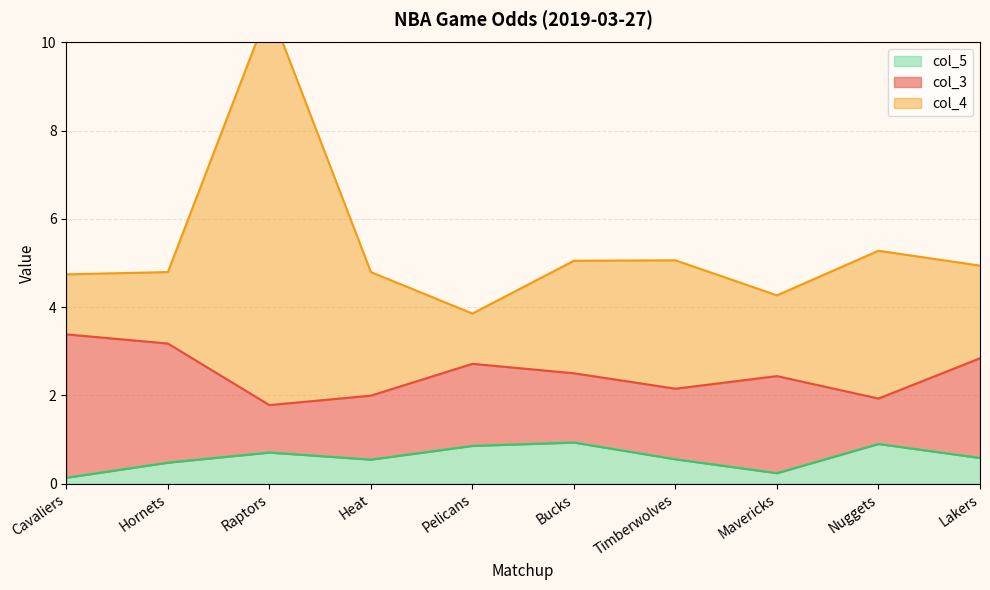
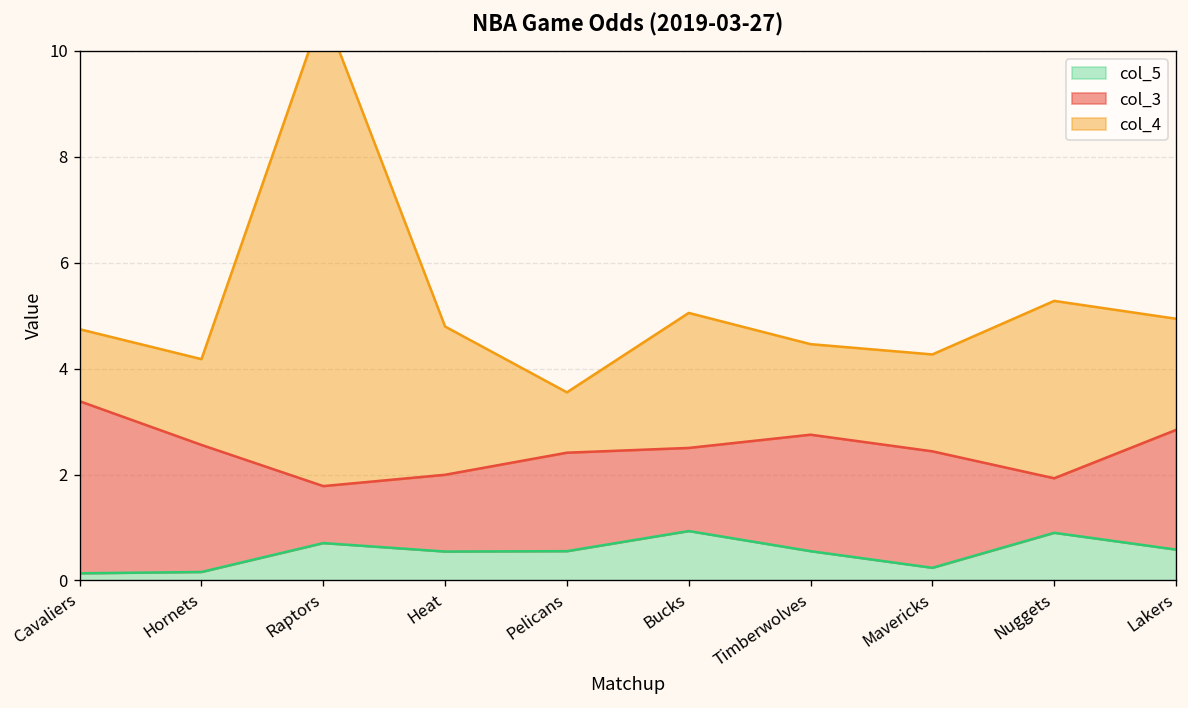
  {
    "col_5": {
      "Cavaliers": 0.1,
-     "Hornets": 0.5,
+     "Hornets": 0.2,
      "Raptors": 0.7,
      "Heat": 0.5,
-     "Pelicans": 0.9,
+     "Pelicans": 0.6,
      "Bucks": 0.9,
      "Timberwolves": 0.6,
      "Mavericks": 0.2,
      "Nuggets": 0.9,
      "Lakers": 0.6
    },
    "col_3": {
      "Cavaliers": 3.3,
-     "Hornets": 2.7,
+     "Hornets": 2.4,
      "Raptors": 1.1,
      "Heat": 1.5,
      "Pelicans": 1.9,
      "Bucks": 1.6,
-     "Timberwolves": 1.6,
+     "Timberwolves": 2.2,
      "Mavericks": 2.2,
      "Nuggets": 1.0,
      "Lakers": 2.3
    },
    "col_4": {
      "Cavaliers": 1.4,
      "Hornets": 1.6,
      "Heat": 2.8,
      "Pelicans": 1.1,
      "Bucks": 2.6,
-     "Timberwolves": 2.9,
+     "Timberwolves": 1.7,
      "Mavericks": 1.8,
      "Nuggets": 3.4,
      "Lakers": 2.1
    }
  }
